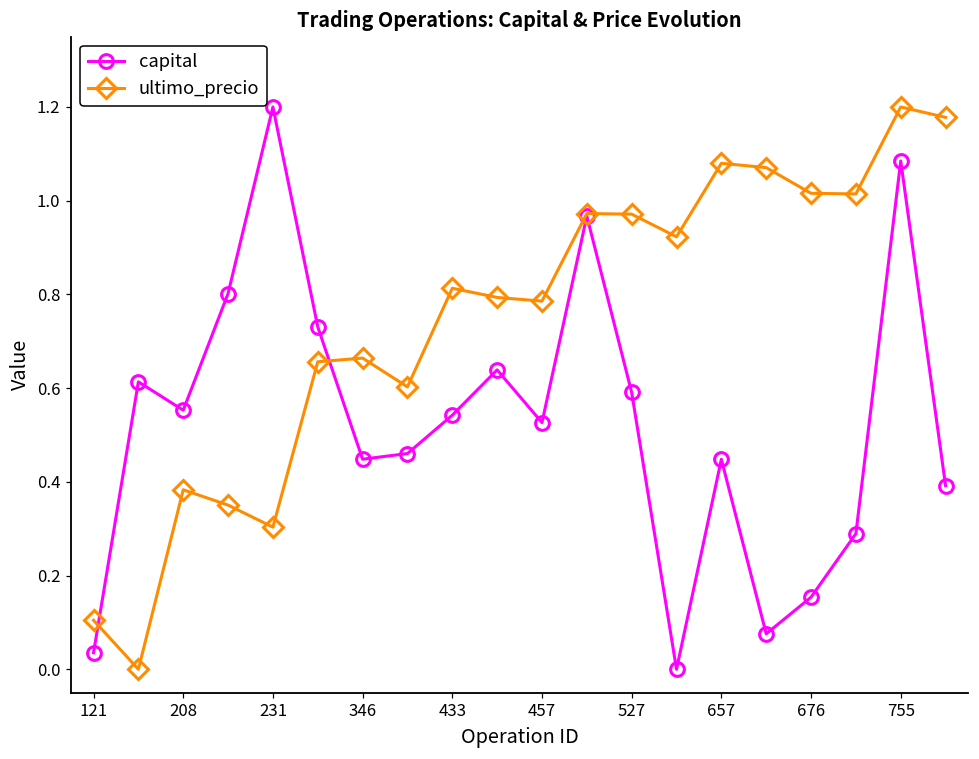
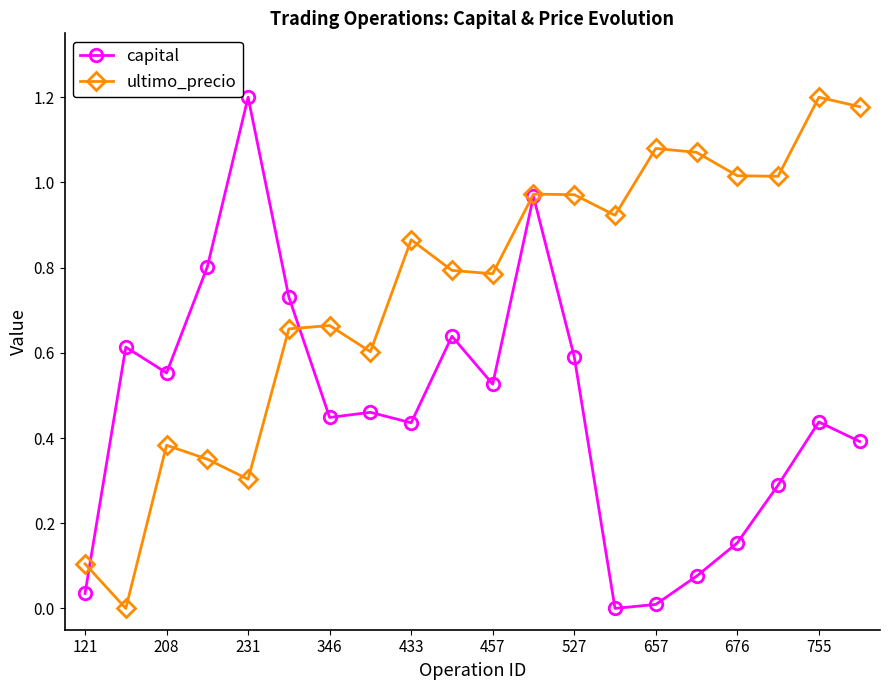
  {
    "capital": {
      "121": 0.04,
      "208": 0.55,
      "231": 1.20,
      "346": 0.45,
-     "433": 0.54,
+     "433": 0.44,
      "457": 0.53,
      "527": 0.59,
-     "657": 0.45,
+     "657": 0.01,
      "676": 0.15,
-     "755": 1.08
+     "755": 0.44
    },
    "ultimo_precio": {
      "121": 0.10,
      "208": 0.38,
      "231": 0.30,
      "346": 0.66,
-     "433": 0.81,
+     "433": 0.87,
      "457": 0.79,
      "527": 0.97,
      "657": 1.08,
      "676": 1.02,
      "755": 1.20
    }
  }
